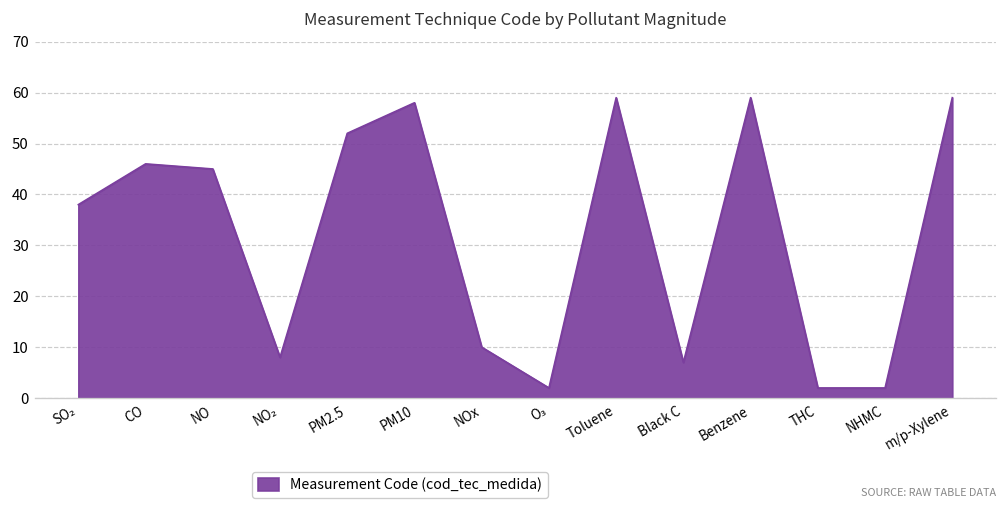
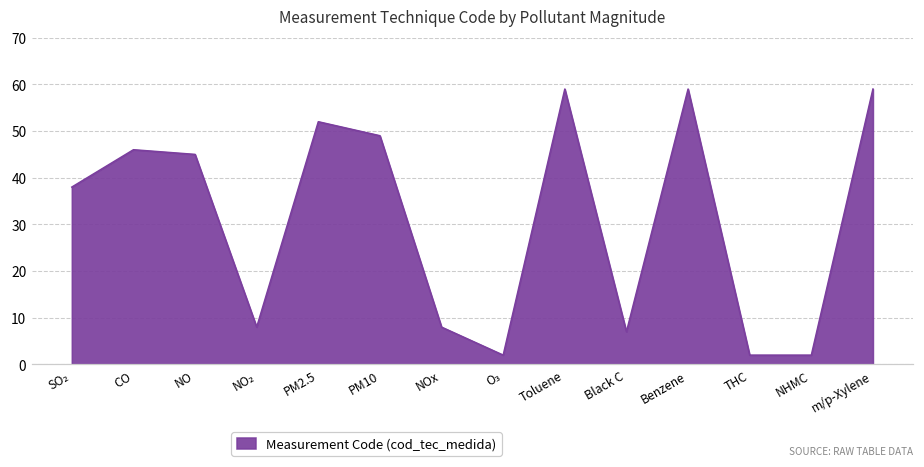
  {
    "SO₂": 38,
    "CO": 46,
    "NO": 45,
    "NO₂": 8,
    "PM2.5": 52,
-   "PM10": 58,
-   "NOx": 10,
+   "PM10": 49,
+   "NOx": 8,
    "O₃": 2,
    "Toluene": 59,
    "Black C": 7,
    "Benzene": 59,
    "THC": 2,
    "NHMC": 2,
    "m/p-Xylene": 59
  }
